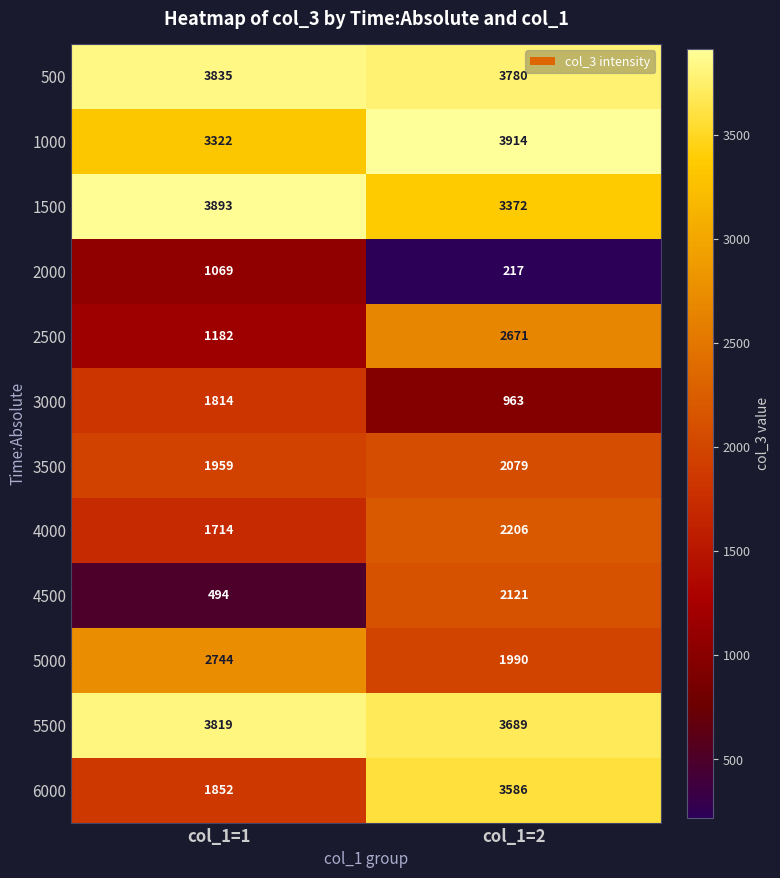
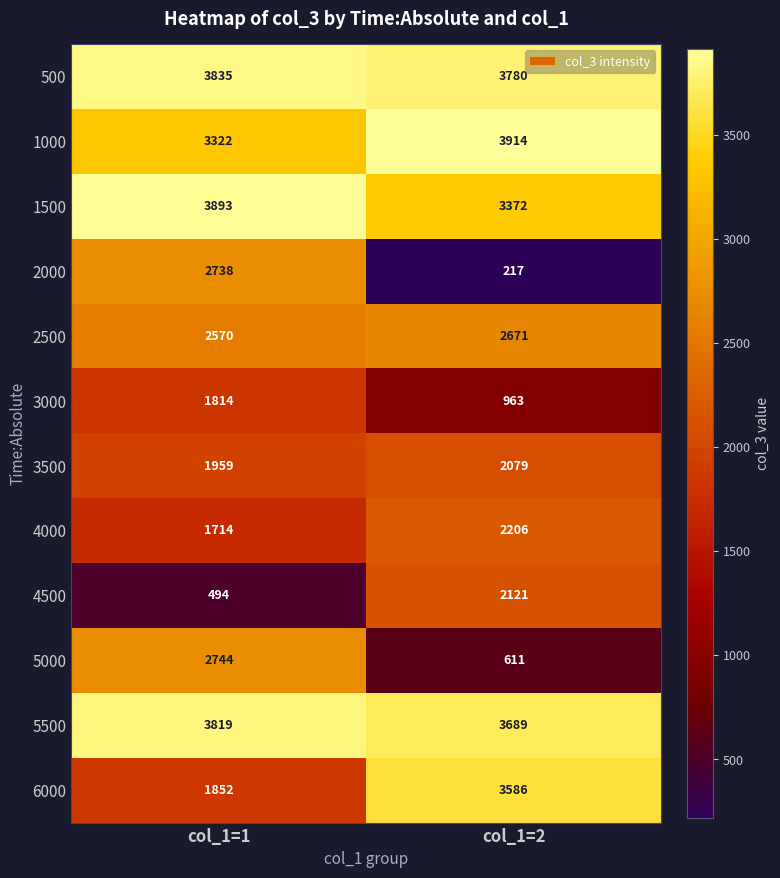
  {
    "500": {
      "col_1=1": 3835
    },
    "1000": {
      "col_1=1": 3322,
      "col_1=2": 3914
    },
    "1500": {
      "col_1=1": 3893,
      "col_1=2": 3372
    },
    "2000": {
-     "col_1=1": 1069,
+     "col_1=1": 2738,
      "col_1=2": 217
    },
    "2500": {
-     "col_1=1": 1182,
+     "col_1=1": 2570,
      "col_1=2": 2671
    },
    "3000": {
      "col_1=1": 1814,
      "col_1=2": 963
    },
    "3500": {
      "col_1=1": 1959,
      "col_1=2": 2079
    },
    "4000": {
      "col_1=1": 1714,
      "col_1=2": 2206
    },
    "4500": {
      "col_1=1": 494,
      "col_1=2": 2121
    },
    "5000": {
      "col_1=1": 2744,
-     "col_1=2": 1990
+     "col_1=2": 611
    },
    "5500": {
      "col_1=1": 3819,
      "col_1=2": 3689
    },
    "6000": {
      "col_1=1": 1852,
      "col_1=2": 3586
    }
  }
